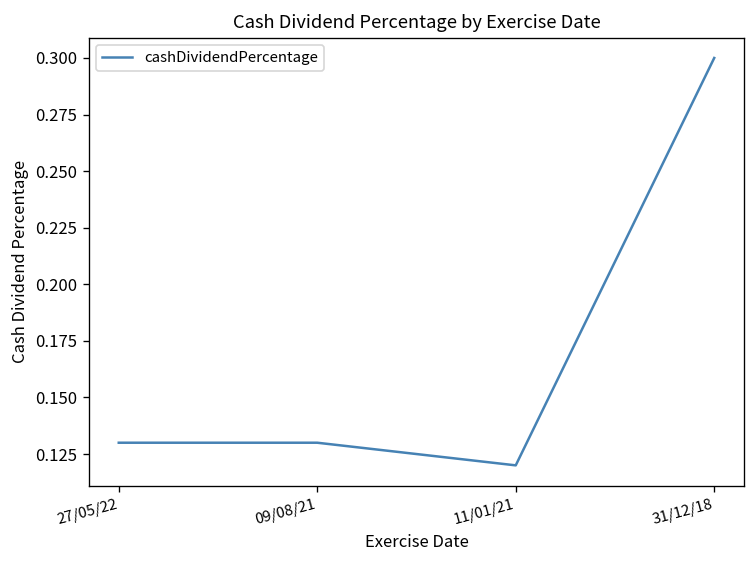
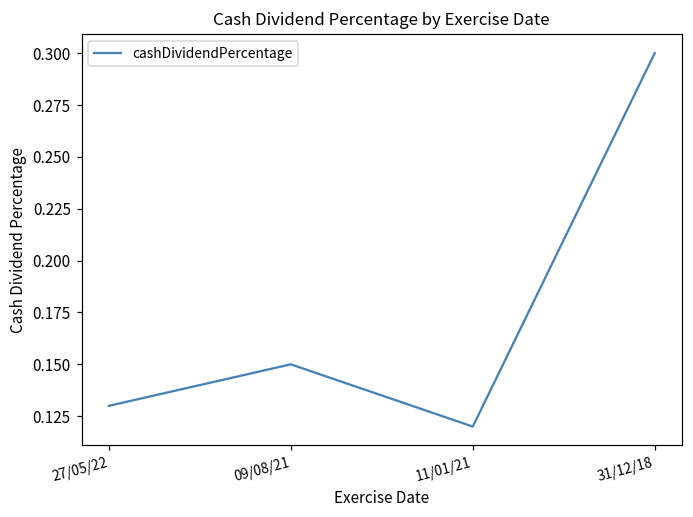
  {
    "27/05/22": 0.13,
-   "09/08/21": 0.13,
+   "09/08/21": 0.15,
    "11/01/21": 0.12,
    "31/12/18": 0.30
  }
